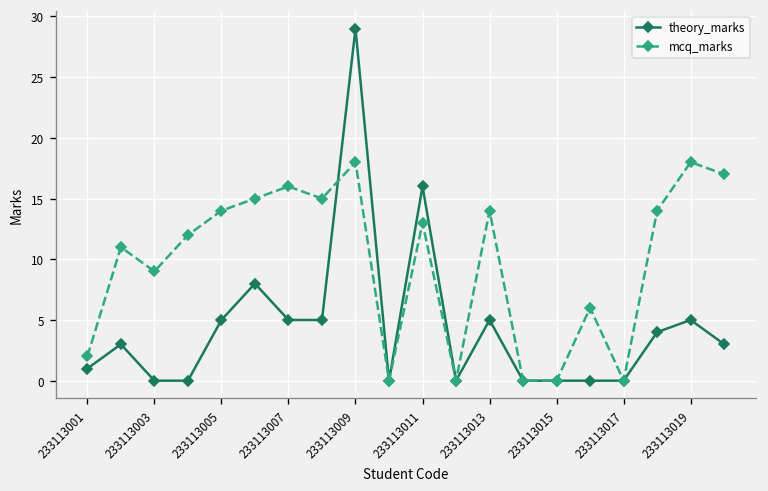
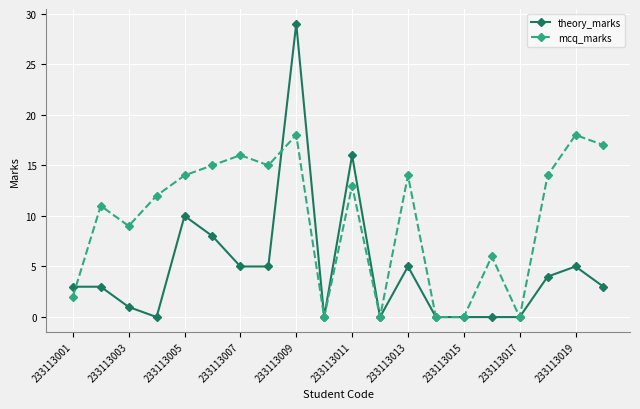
  {
    "theory_marks": {
-     "233113001": 1,
-     "233113003": 0,
-     "233113005": 5,
+     "233113001": 3,
+     "233113003": 1,
+     "233113005": 10,
      "233113007": 5,
      "233113009": 29,
      "233113011": 16,
      "233113013": 5,
      "233113019": 5
    },
    "mcq_marks": {
      "233113001": 2,
      "233113003": 9,
      "233113005": 14,
      "233113007": 16,
      "233113009": 18,
      "233113011": 13,
      "233113013": 14,
      "233113019": 18
    }
  }
